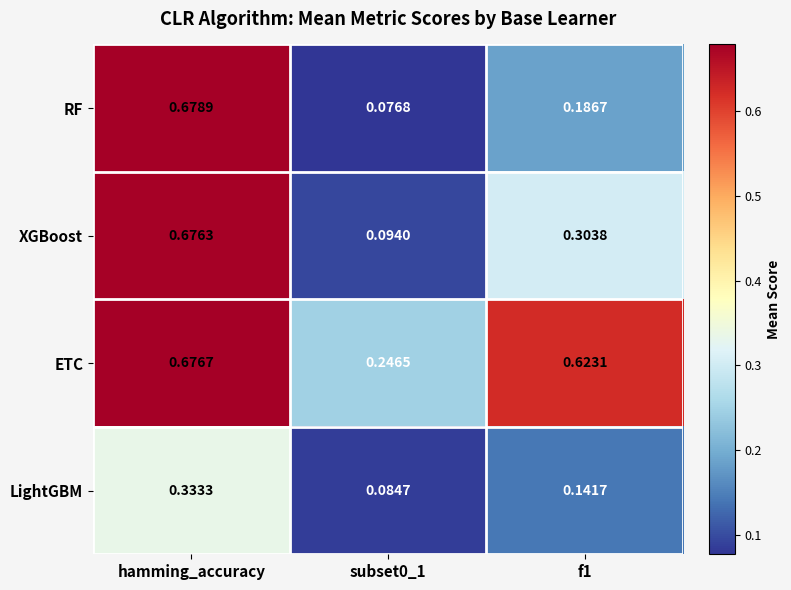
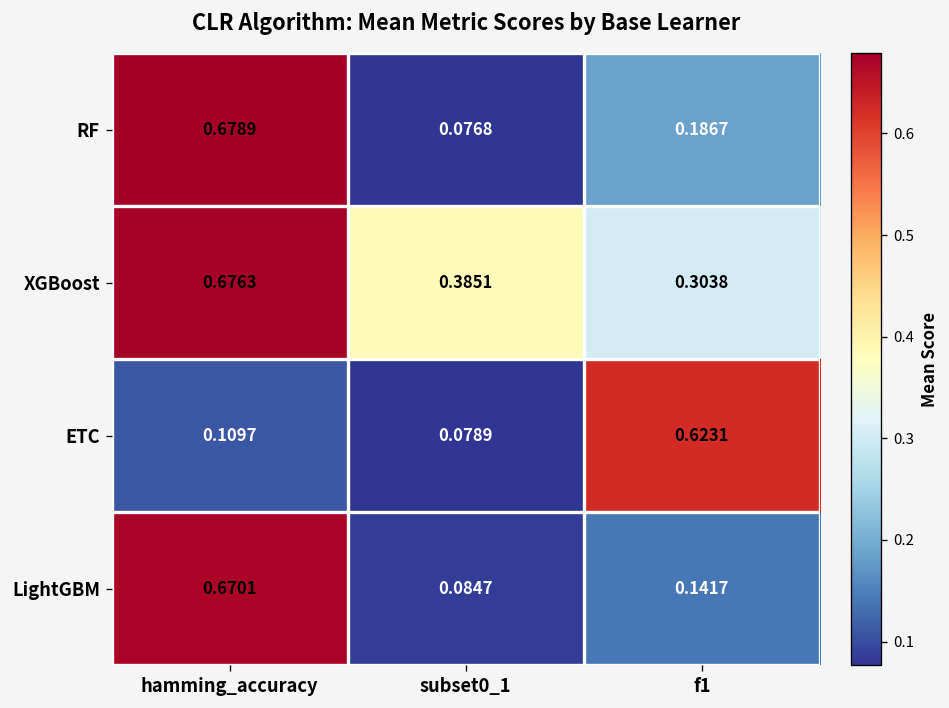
  {
    "RF": {
      "hamming_accuracy": 0.6789,
      "subset0_1": 0.0768,
      "f1": 0.1867
    },
    "XGBoost": {
      "hamming_accuracy": 0.6763,
-     "subset0_1": 0.0940,
+     "subset0_1": 0.3851,
      "f1": 0.3038
    },
    "ETC": {
-     "hamming_accuracy": 0.6767,
-     "subset0_1": 0.2465,
+     "hamming_accuracy": 0.1097,
+     "subset0_1": 0.0789,
      "f1": 0.6231
    },
    "LightGBM": {
-     "hamming_accuracy": 0.3333,
+     "hamming_accuracy": 0.6701,
      "subset0_1": 0.0847,
      "f1": 0.1417
    }
  }
